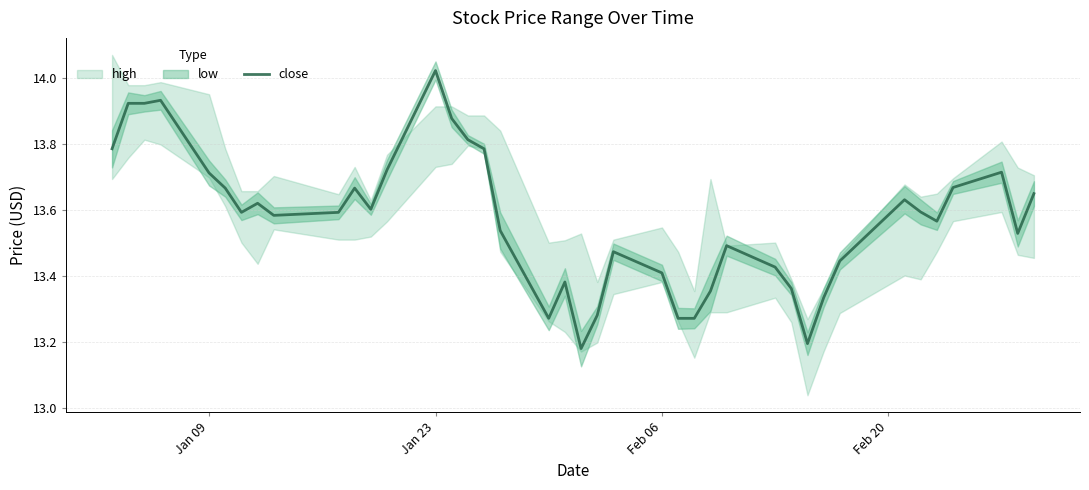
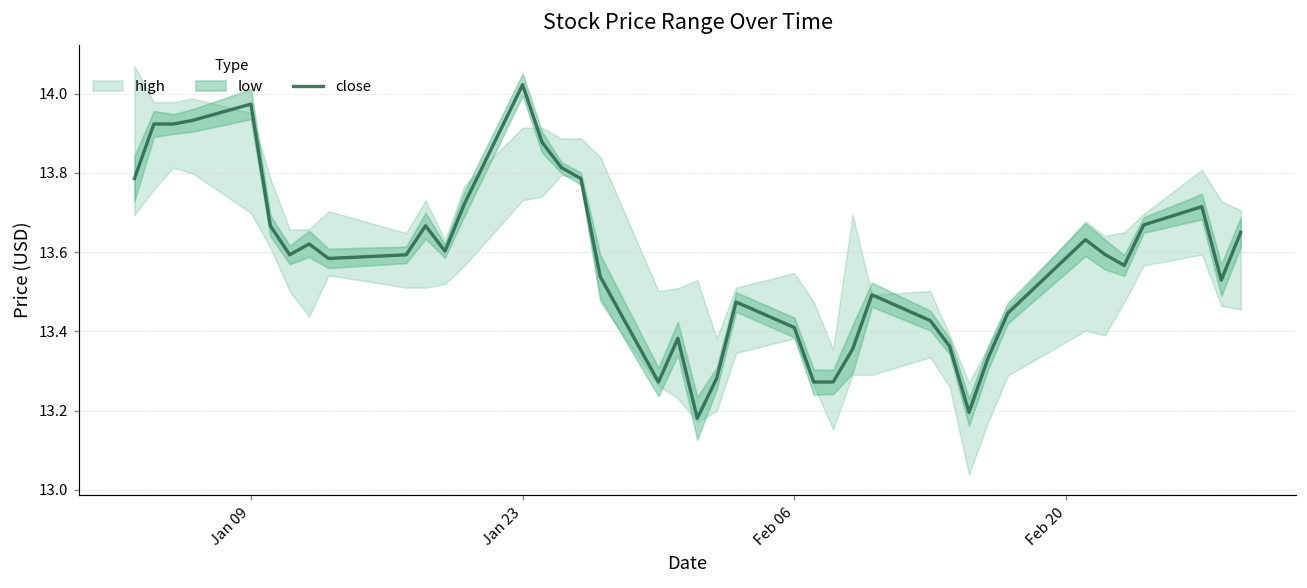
  {
    "close": {
-     "Jan 09": 13.71,
+     "Jan 09": 13.97,
      "Jan 23": 14.02,
      "Feb 06": 13.41
    }
  }
